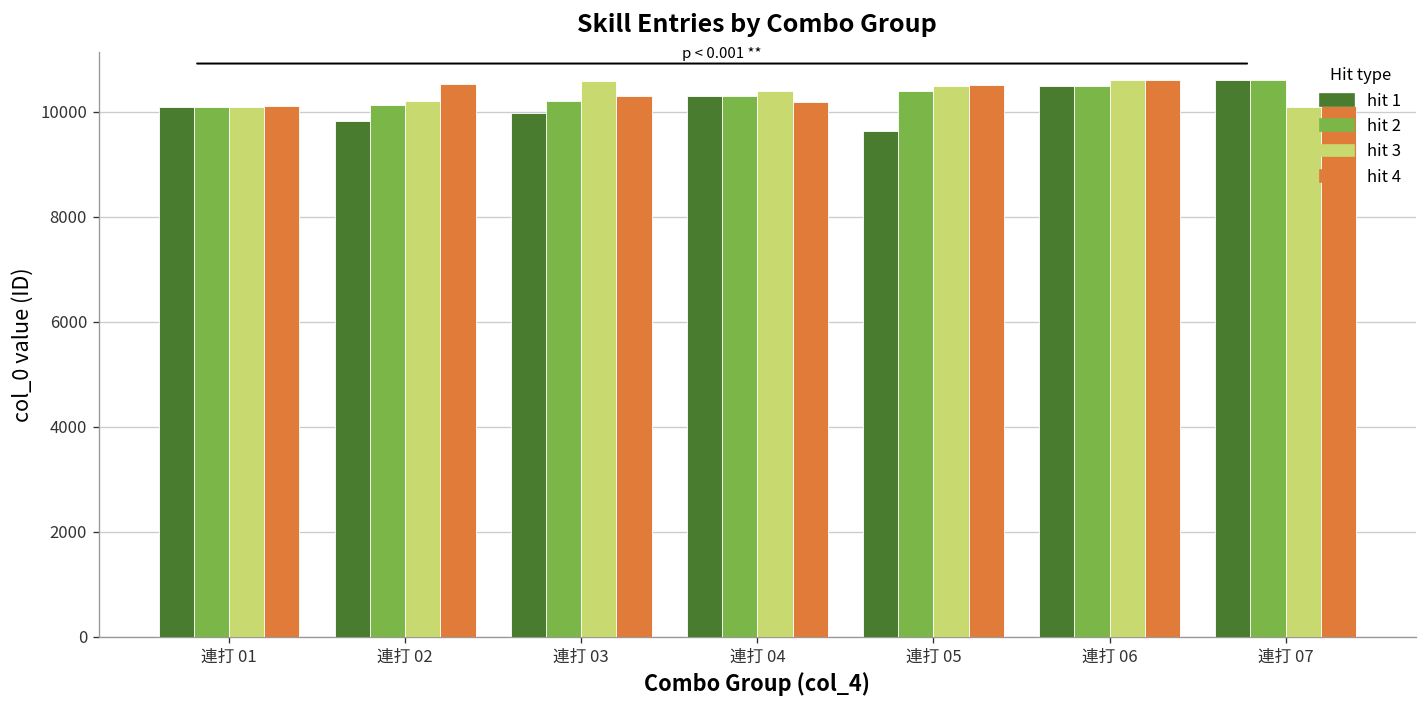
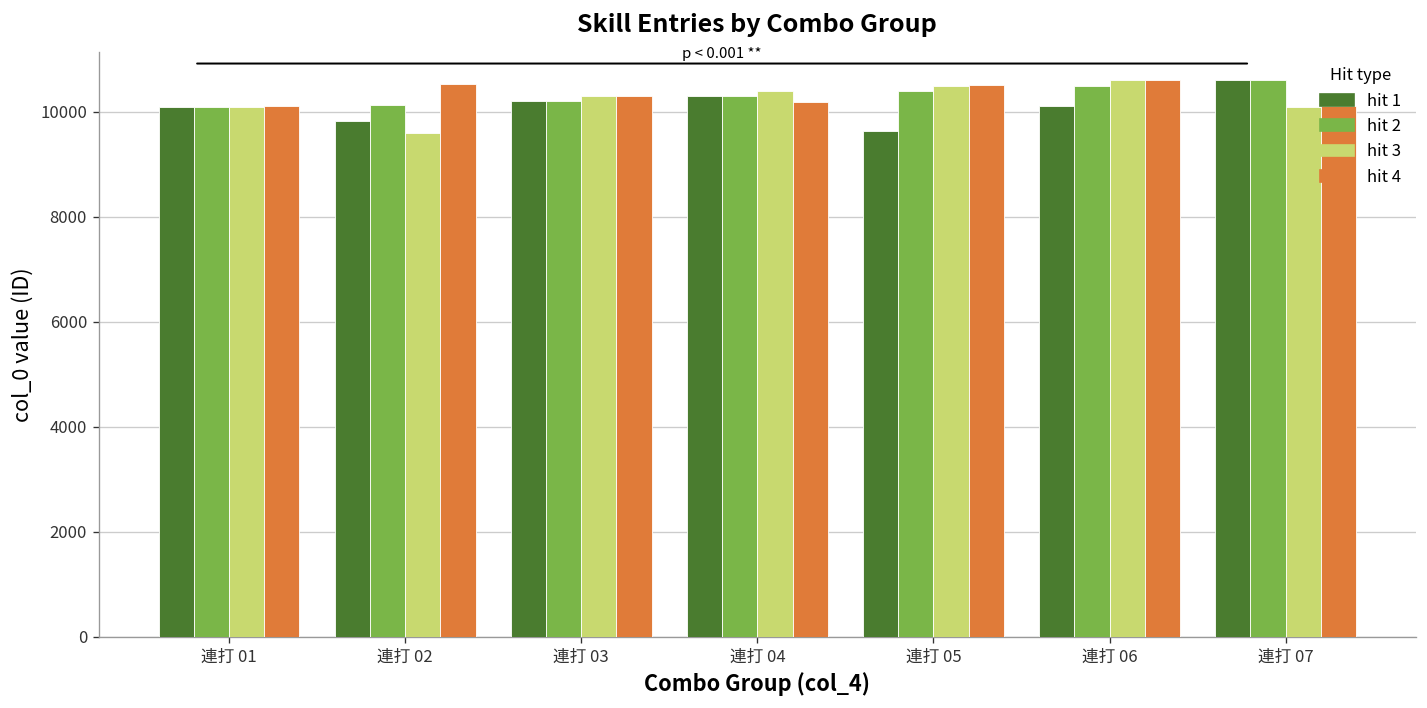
  {
    "hit 1": {
      "連打 01": 10100,
      "連打 02": 9800,
-     "連打 03": 10000,
+     "連打 03": 10200,
      "連打 04": 10300,
      "連打 05": 9600,
-     "連打 06": 10500,
+     "連打 06": 10100,
      "連打 07": 10600
    },
    "hit 2": {
      "連打 01": 10100,
      "連打 02": 10100,
      "連打 03": 10200,
      "連打 04": 10300,
      "連打 05": 10400,
      "連打 06": 10500,
      "連打 07": 10600
    },
    "hit 3": {
      "連打 01": 10100,
-     "連打 02": 10200,
-     "連打 03": 10600,
+     "連打 02": 9600,
+     "連打 03": 10300,
      "連打 04": 10400,
      "連打 05": 10500,
      "連打 06": 10600,
      "連打 07": 10100
    },
    "hit 4": {
      "連打 01": 10100,
      "連打 02": 10500,
      "連打 03": 10300,
      "連打 04": 10200,
      "連打 05": 10500,
      "連打 06": 10600,
      "連打 07": 10100
    }
  }
